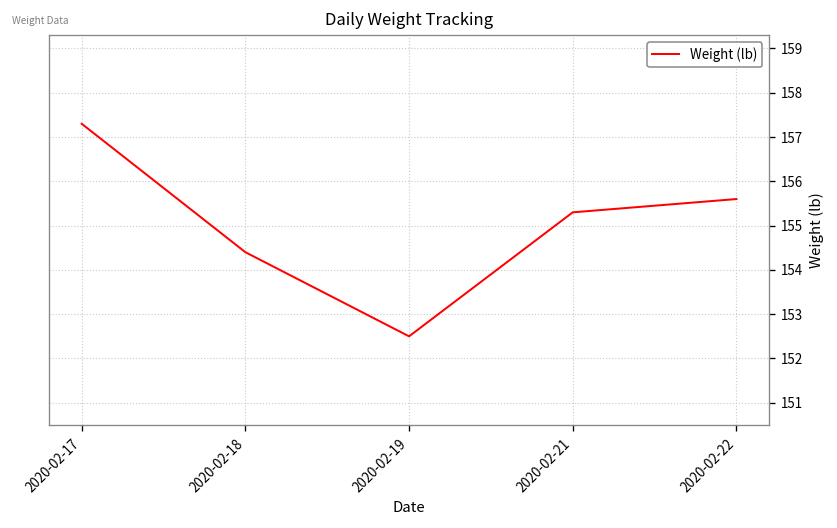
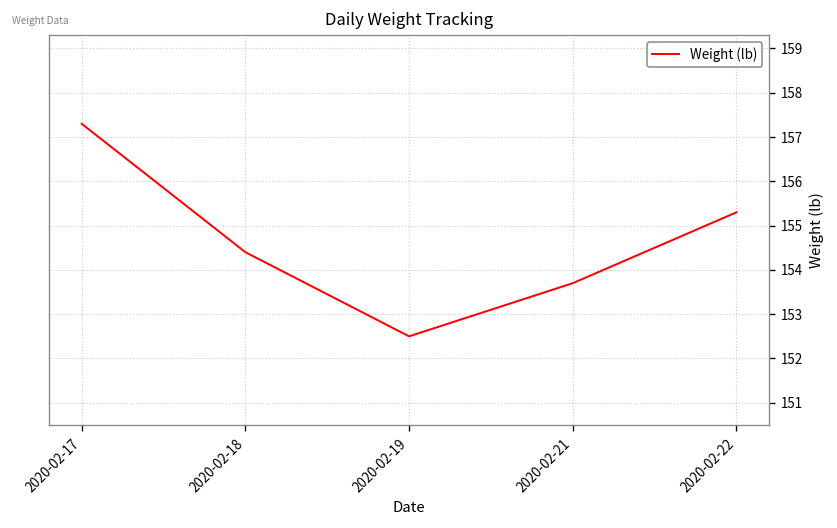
  {
    "2020-02-17": 157.3,
    "2020-02-18": 154.4,
    "2020-02-19": 152.5,
-   "2020-02-21": 155.3,
-   "2020-02-22": 155.6
+   "2020-02-21": 153.7,
+   "2020-02-22": 155.3
  }
